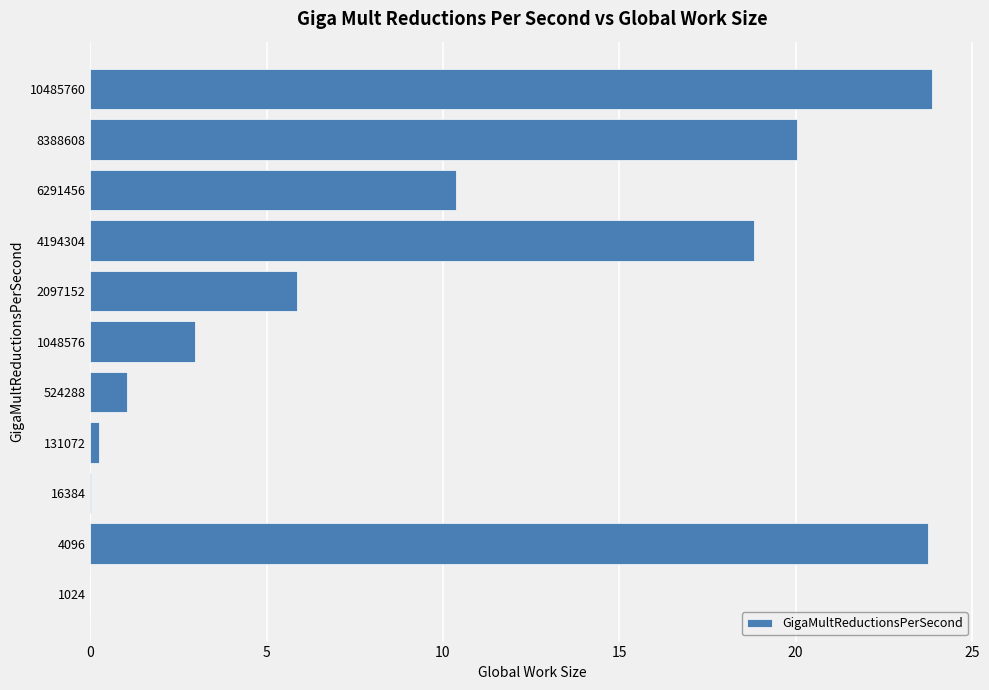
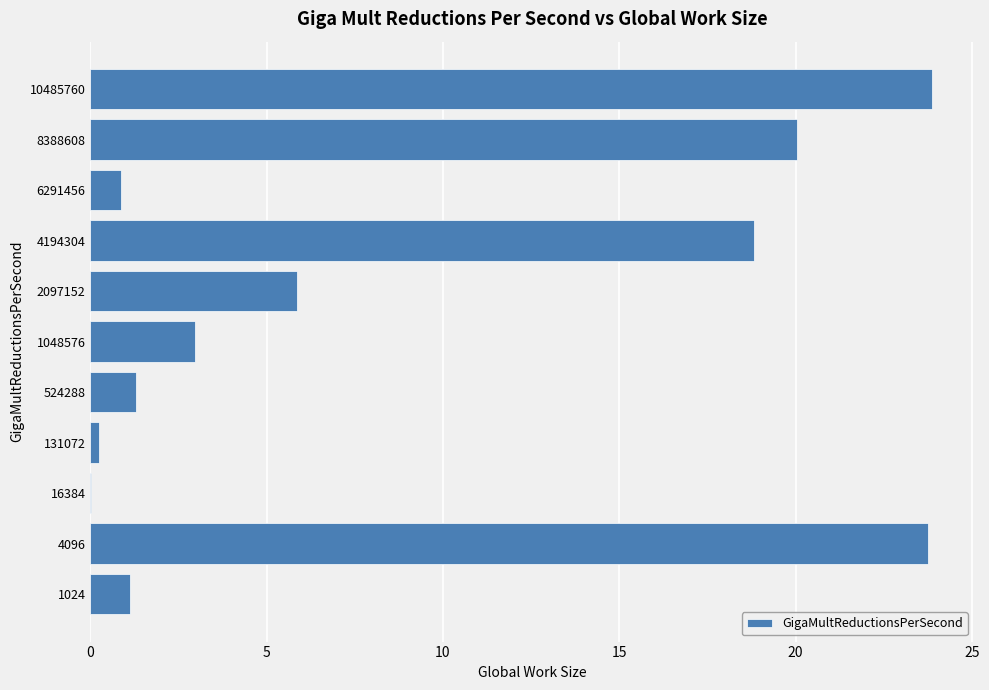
  {
    "10485760": 23.9,
    "8388608": 20.0,
-   "6291456": 10.4,
+   "6291456": 0.9,
    "4194304": 18.8,
    "2097152": 5.9,
    "1048576": 3.0,
-   "524288": 1.0,
+   "524288": 1.3,
    "131072": 0.2,
    "4096": 23.7,
-   "1024": 0.0
+   "1024": 1.1
  }
